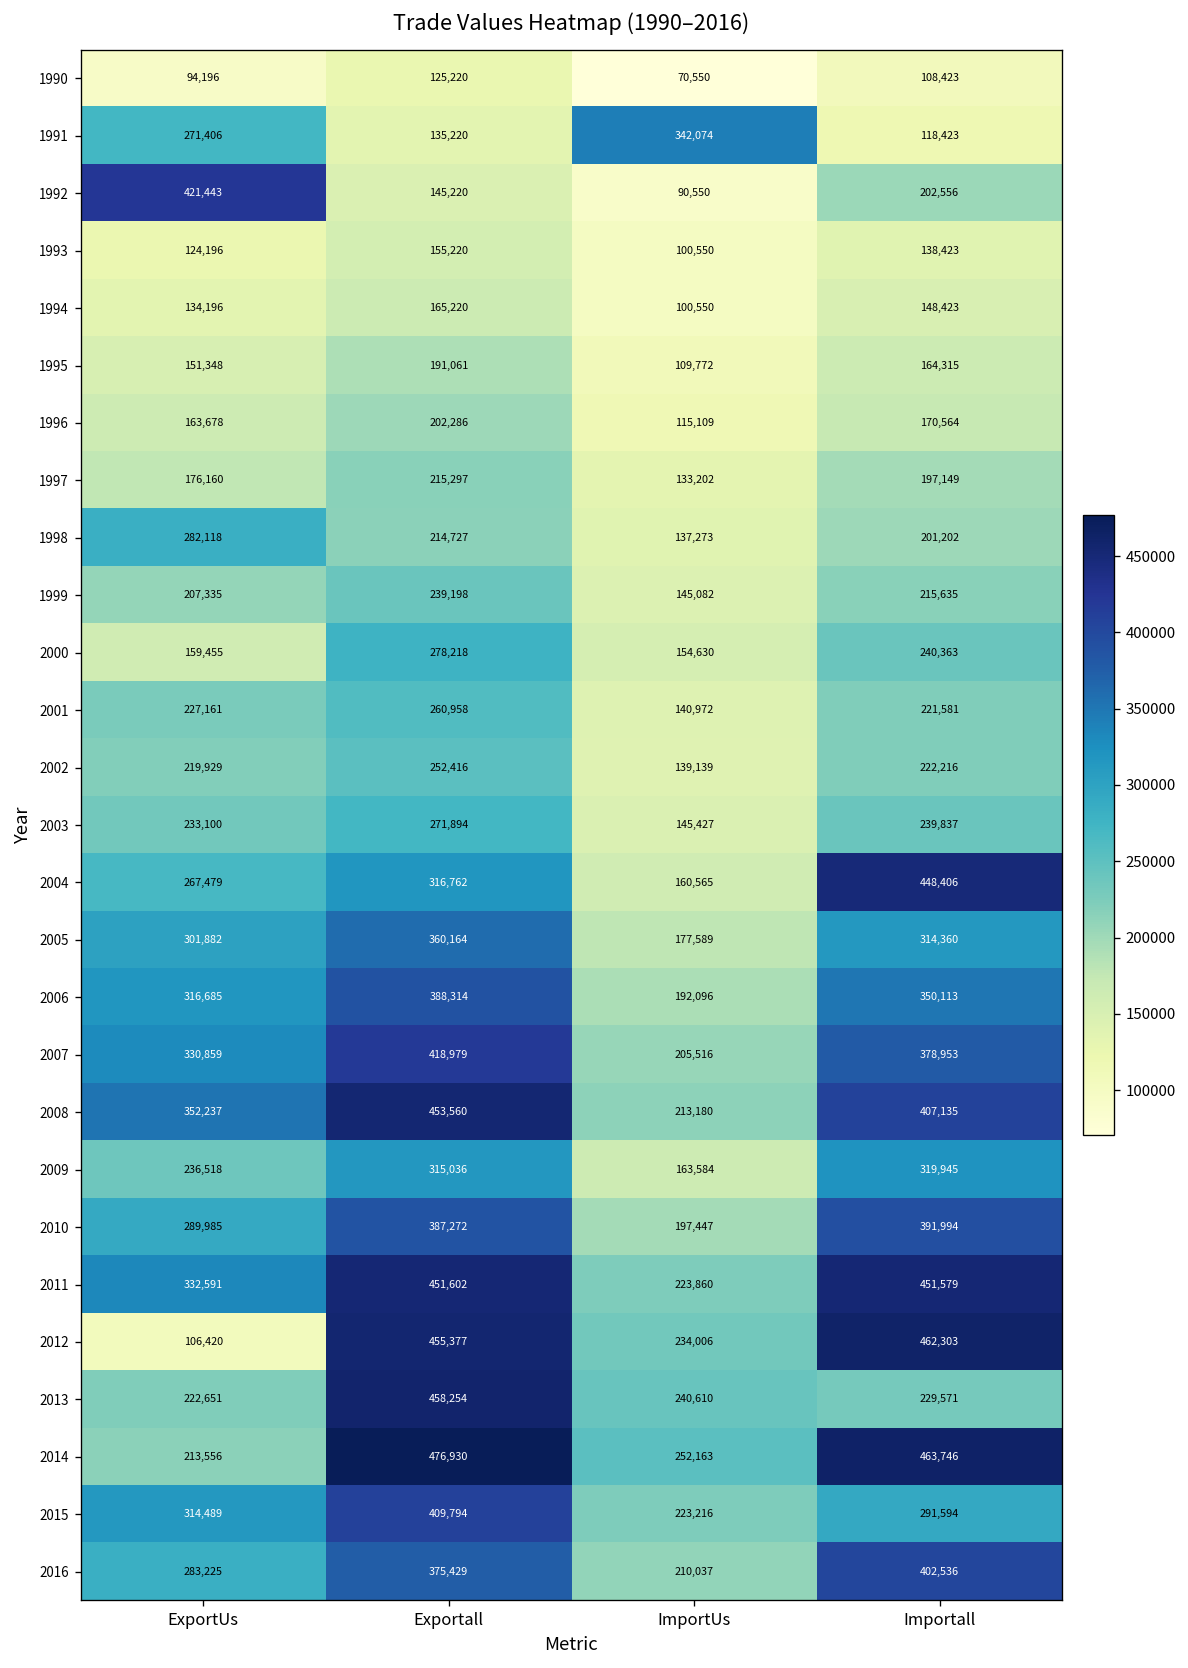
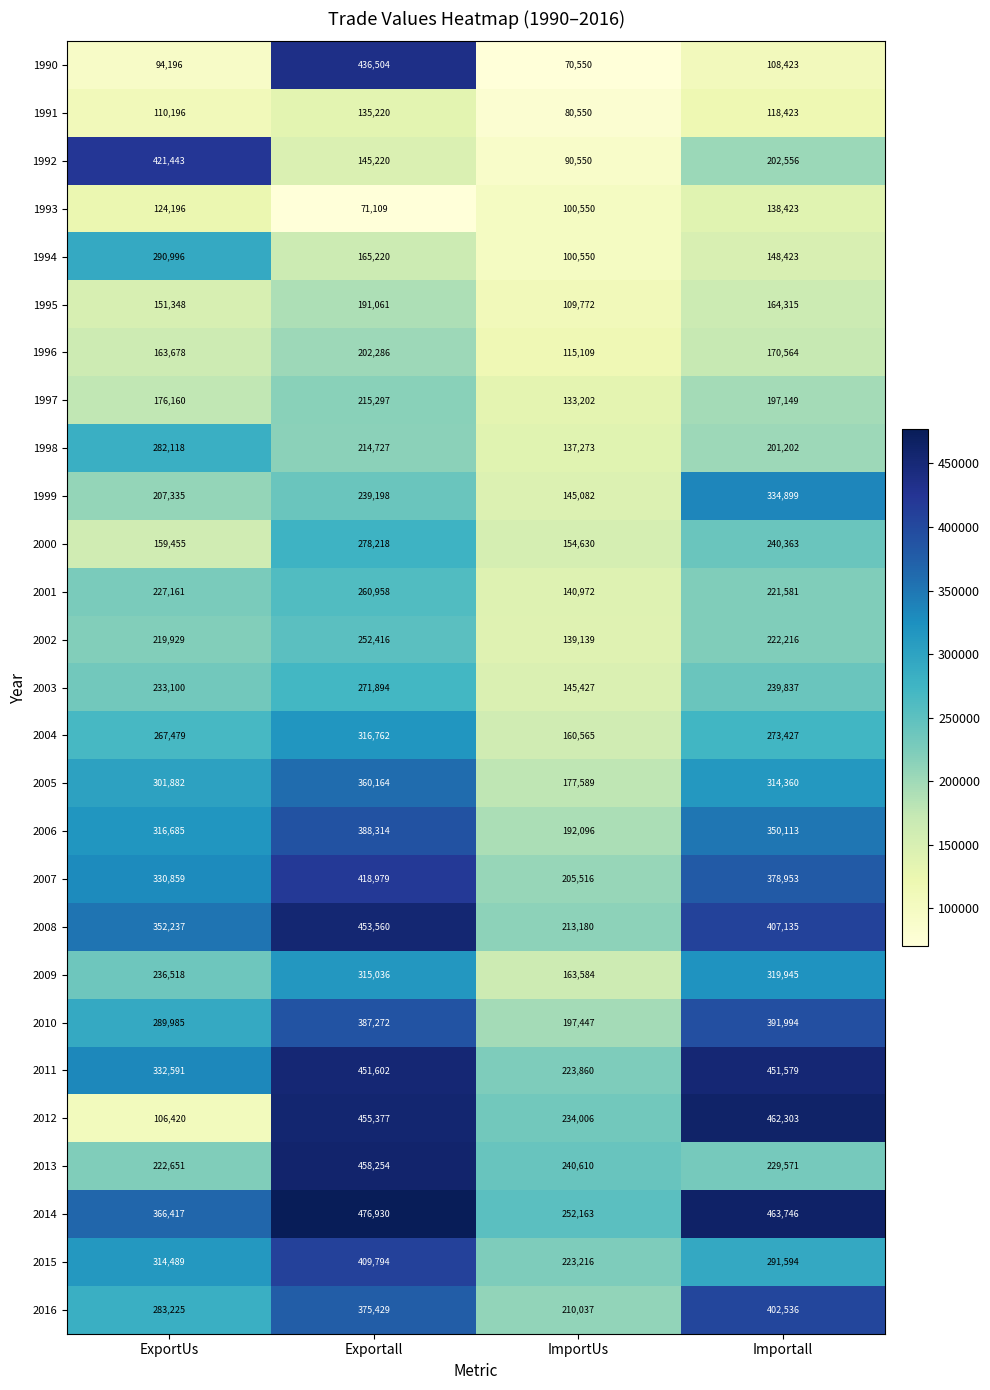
  {
    "1990": {
      "ExportUs": "94,196",
-     "Exportall": "125,220",
+     "Exportall": "436,504",
      "ImportUs": "70,550",
      "Importall": "108,423"
    },
    "1991": {
-     "ExportUs": "271,406",
+     "ExportUs": "110,196",
      "Exportall": "135,220",
-     "ImportUs": "342,074",
+     "ImportUs": "80,550",
      "Importall": "118,423"
    },
    "1992": {
      "ExportUs": "421,443",
      "Exportall": "145,220",
      "ImportUs": "90,550",
      "Importall": "202,556"
    },
    "1993": {
      "ExportUs": "124,196",
-     "Exportall": "155,220",
+     "Exportall": "71,109",
      "ImportUs": "100,550",
      "Importall": "138,423"
    },
    "1994": {
-     "ExportUs": "134,196",
+     "ExportUs": "290,996",
      "Exportall": "165,220",
      "ImportUs": "100,550",
      "Importall": "148,423"
    },
    "1995": {
      "ExportUs": "151,348",
      "Exportall": "191,061",
      "ImportUs": "109,772",
      "Importall": "164,315"
    },
    "1996": {
      "ExportUs": "163,678",
      "Exportall": "202,286",
      "ImportUs": "115,109",
      "Importall": "170,564"
    },
    "1997": {
      "ExportUs": "176,160",
      "Exportall": "215,297",
      "ImportUs": "133,202",
      "Importall": "197,149"
    },
    "1998": {
      "ExportUs": "282,118",
      "Exportall": "214,727",
      "ImportUs": "137,273",
      "Importall": "201,202"
    },
    "1999": {
      "ExportUs": "207,335",
      "Exportall": "239,198",
      "ImportUs": "145,082",
-     "Importall": "215,635"
+     "Importall": "334,899"
    },
    "2000": {
      "ExportUs": "159,455",
      "Exportall": "278,218",
      "ImportUs": "154,630",
      "Importall": "240,363"
    },
    "2001": {
      "ExportUs": "227,161",
      "Exportall": "260,958",
      "ImportUs": "140,972",
      "Importall": "221,581"
    },
    "2002": {
      "ExportUs": "219,929",
      "Exportall": "252,416",
      "ImportUs": "139,139",
      "Importall": "222,216"
    },
    "2003": {
      "ExportUs": "233,100",
      "Exportall": "271,894",
      "ImportUs": "145,427",
      "Importall": "239,837"
    },
    "2004": {
      "ExportUs": "267,479",
      "Exportall": "316,762",
      "ImportUs": "160,565",
-     "Importall": "448,406"
+     "Importall": "273,427"
    },
    "2005": {
      "ExportUs": "301,882",
      "Exportall": "360,164",
      "ImportUs": "177,589",
      "Importall": "314,360"
    },
    "2006": {
      "ExportUs": "316,685",
      "Exportall": "388,314",
      "ImportUs": "192,096",
      "Importall": "350,113"
    },
    "2007": {
      "ExportUs": "330,859",
      "Exportall": "418,979",
      "ImportUs": "205,516",
      "Importall": "378,953"
    },
    "2008": {
      "ExportUs": "352,237",
      "Exportall": "453,560",
      "ImportUs": "213,180",
      "Importall": "407,135"
    },
    "2009": {
      "ExportUs": "236,518",
      "Exportall": "315,036",
      "ImportUs": "163,584",
      "Importall": "319,945"
    },
    "2010": {
      "ExportUs": "289,985",
      "Exportall": "387,272",
      "ImportUs": "197,447",
      "Importall": "391,994"
    },
    "2011": {
      "ExportUs": "332,591",
      "Exportall": "451,602",
      "ImportUs": "223,860",
      "Importall": "451,579"
    },
    "2012": {
      "ExportUs": "106,420",
      "Exportall": "455,377",
      "ImportUs": "234,006",
      "Importall": "462,303"
    },
    "2013": {
      "ExportUs": "222,651",
      "Exportall": "458,254",
      "ImportUs": "240,610",
      "Importall": "229,571"
    },
    "2014": {
-     "ExportUs": "213,556",
+     "ExportUs": "366,417",
      "Exportall": "476,930",
      "ImportUs": "252,163",
      "Importall": "463,746"
    },
    "2015": {
      "ExportUs": "314,489",
      "Exportall": "409,794",
      "ImportUs": "223,216",
      "Importall": "291,594"
    },
    "2016": {
      "ExportUs": "283,225",
      "Exportall": "375,429",
      "ImportUs": "210,037",
      "Importall": "402,536"
    }
  }
